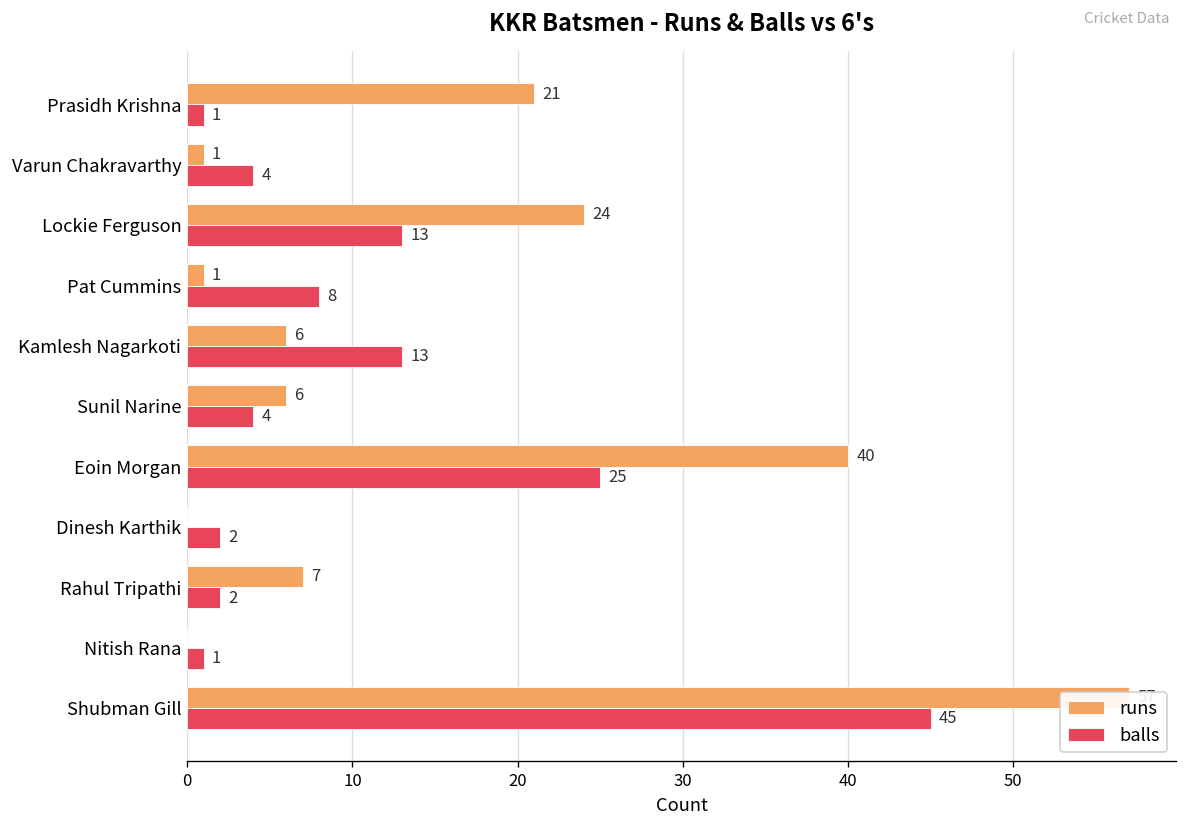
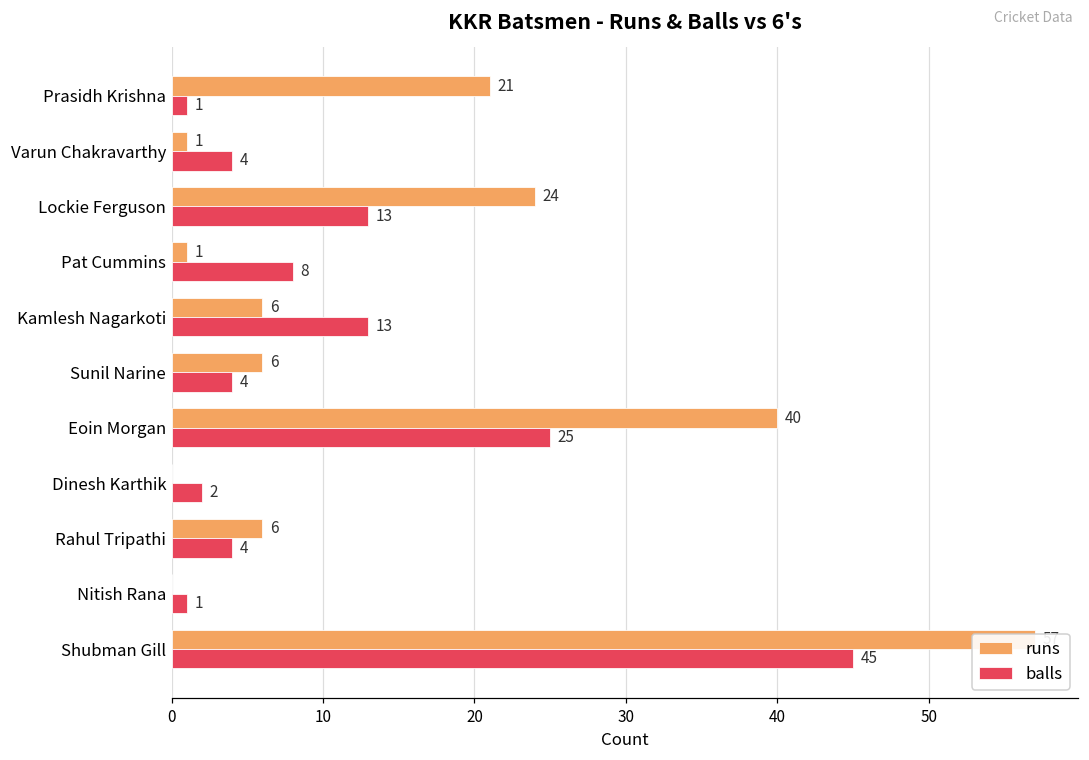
  {
    "runs": {
      "Prasidh Krishna": 21,
      "Varun Chakravarthy": 1,
      "Lockie Ferguson": 24,
      "Pat Cummins": 1,
      "Kamlesh Nagarkoti": 6,
      "Sunil Narine": 6,
      "Eoin Morgan": 40,
-     "Rahul Tripathi": 7
+     "Rahul Tripathi": 6
    },
    "balls": {
      "Prasidh Krishna": 1,
      "Varun Chakravarthy": 4,
      "Lockie Ferguson": 13,
      "Pat Cummins": 8,
      "Kamlesh Nagarkoti": 13,
      "Sunil Narine": 4,
      "Eoin Morgan": 25,
      "Dinesh Karthik": 2,
-     "Rahul Tripathi": 2,
+     "Rahul Tripathi": 4,
      "Nitish Rana": 1,
      "Shubman Gill": 45
    }
  }
